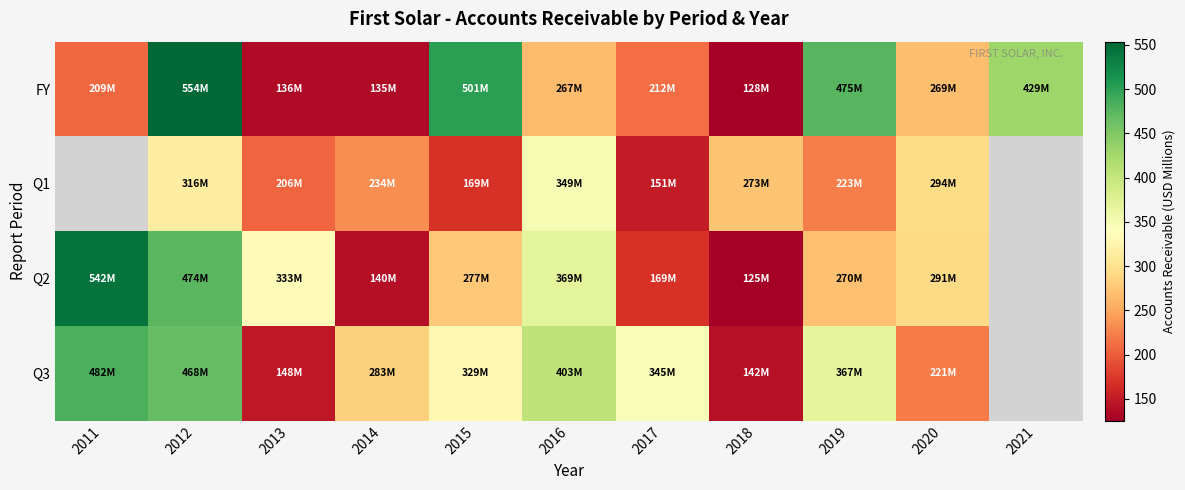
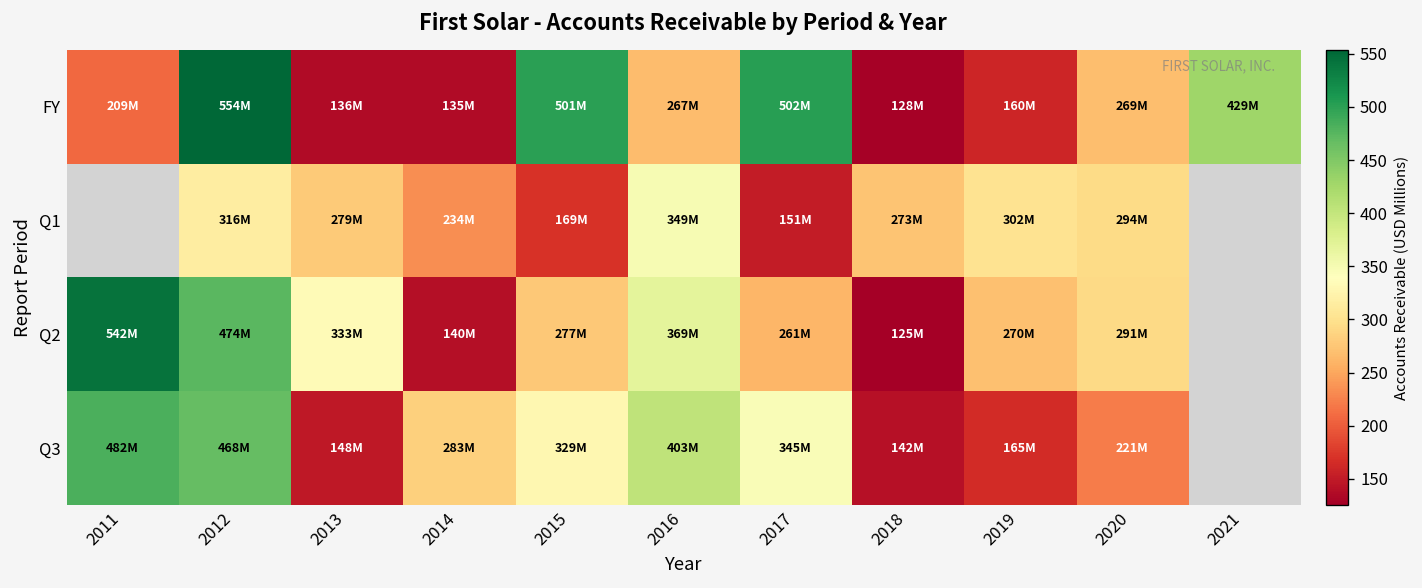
  {
    "FY": {
      "2011": "209M",
      "2012": "554M",
      "2013": "136M",
      "2014": "135M",
      "2015": "501M",
      "2016": "267M",
-     "2017": "212M",
+     "2017": "502M",
      "2018": "128M",
-     "2019": "475M",
+     "2019": "160M",
      "2020": "269M"
    },
    "Q1": {
      "2012": "316M",
-     "2013": "206M",
+     "2013": "279M",
      "2014": "234M",
      "2015": "169M",
      "2016": "349M",
      "2017": "151M",
      "2018": "273M",
-     "2019": "223M",
+     "2019": "302M",
      "2020": "294M"
    },
    "Q2": {
      "2011": "542M",
      "2012": "474M",
      "2013": "333M",
      "2014": "140M",
      "2015": "277M",
      "2016": "369M",
-     "2017": "169M",
+     "2017": "261M",
      "2018": "125M",
      "2019": "270M",
      "2020": "291M"
    },
    "Q3": {
      "2011": "482M",
      "2012": "468M",
      "2013": "148M",
      "2014": "283M",
      "2015": "329M",
      "2016": "403M",
      "2017": "345M",
      "2018": "142M",
-     "2019": "367M",
+     "2019": "165M",
      "2020": "221M"
    }
  }
